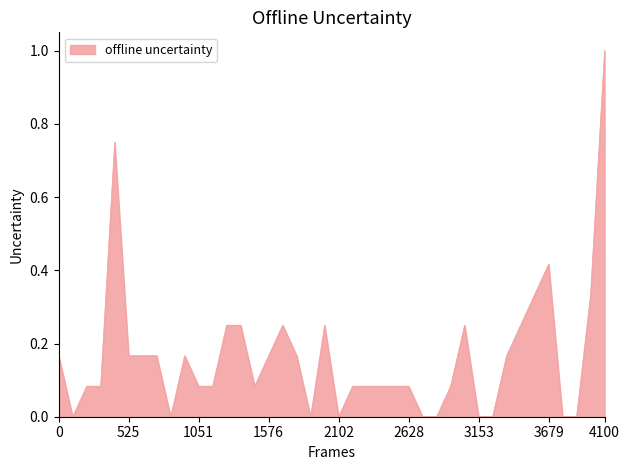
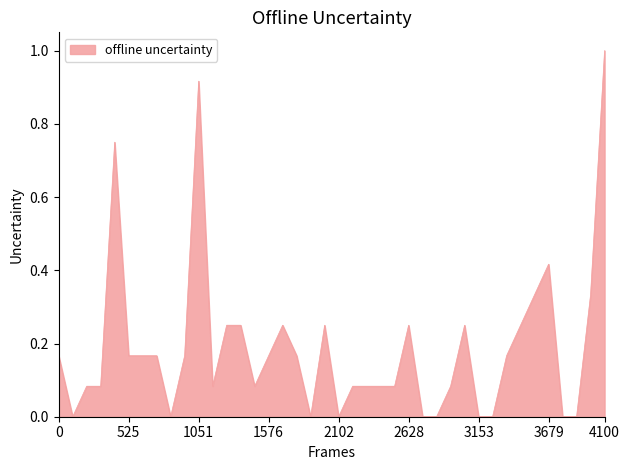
  {
    "0": 0.17,
    "525": 0.17,
-   "1051": 0.08,
+   "1051": 0.92,
    "1576": 0.17,
    "2102": 0.00,
-   "2628": 0.08,
+   "2628": 0.25,
    "3153": 0.00,
    "3679": 0.42,
    "4100": 1.00
  }
